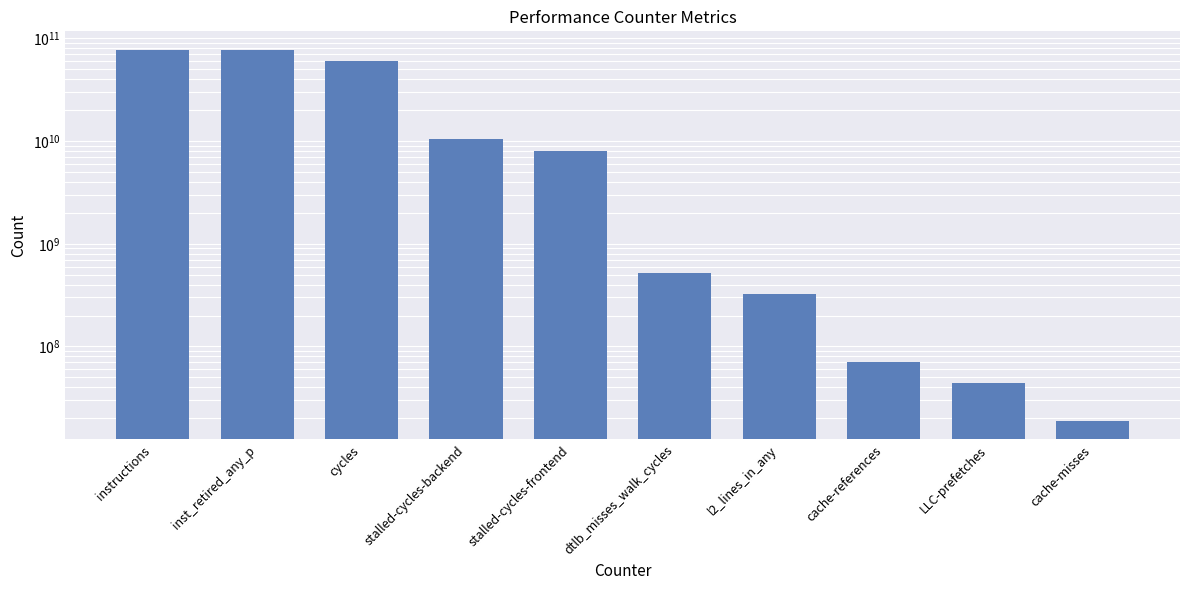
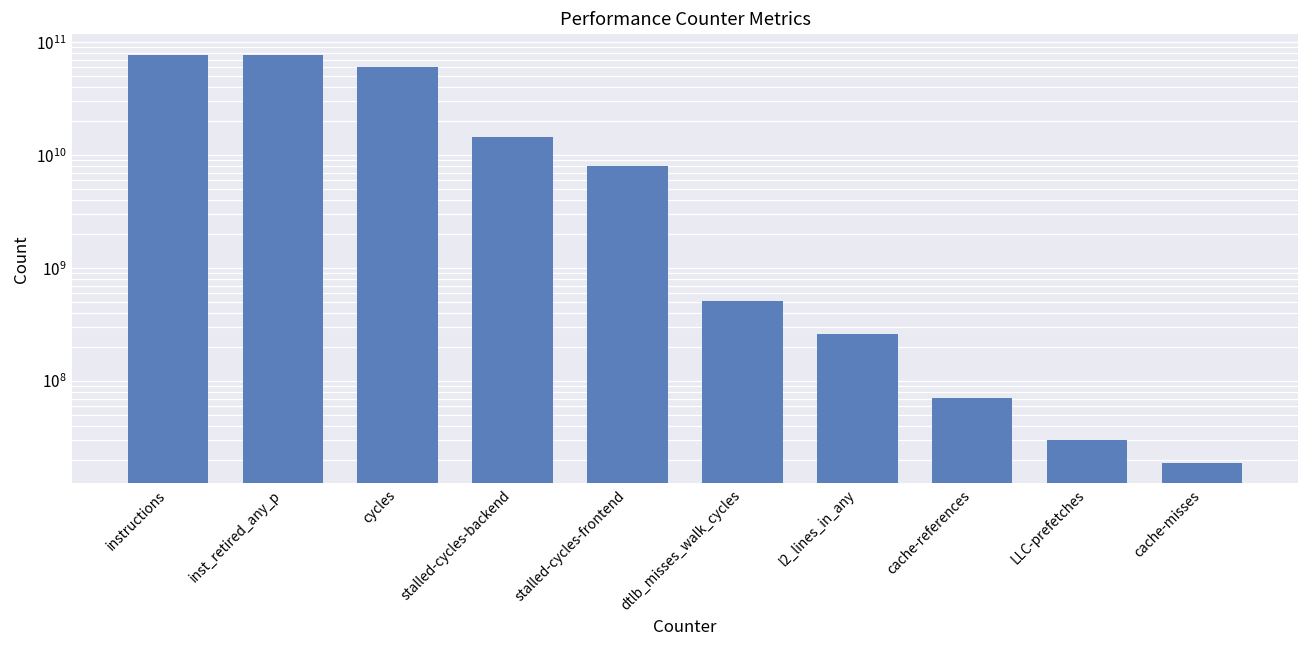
  {
    "instructions": 80000000000,
    "inst_retired_any_p": 80000000000,
    "cycles": 60000000000,
-   "stalled-cycles-backend": 11000000000,
+   "stalled-cycles-backend": 14000000000,
    "stalled-cycles-frontend": 8000000000,
    "dtlb_misses_walk_cycles": 500000000,
-   "l2_lines_in_any": 320000000,
+   "l2_lines_in_any": 260000000,
    "cache-references": 70000000,
-   "LLC-prefetches": 44000000,
+   "LLC-prefetches": 30000000,
    "cache-misses": 19000000
  }
